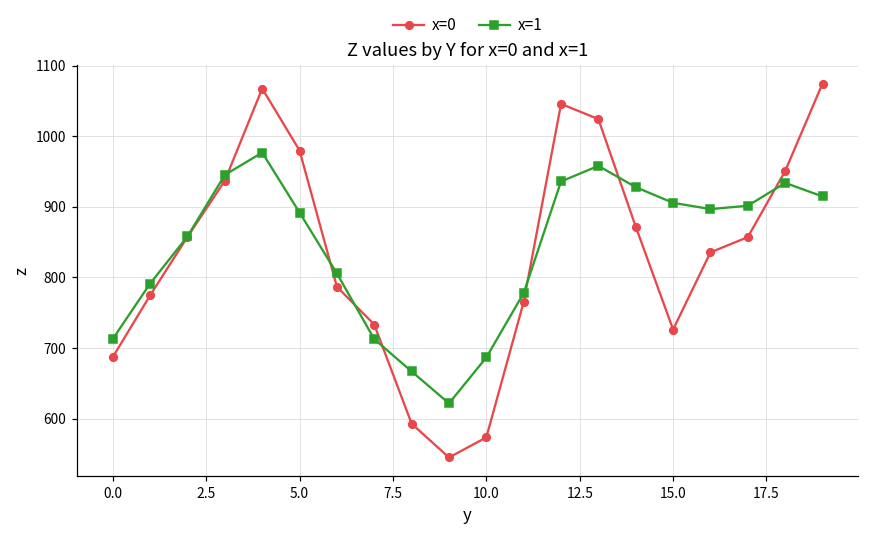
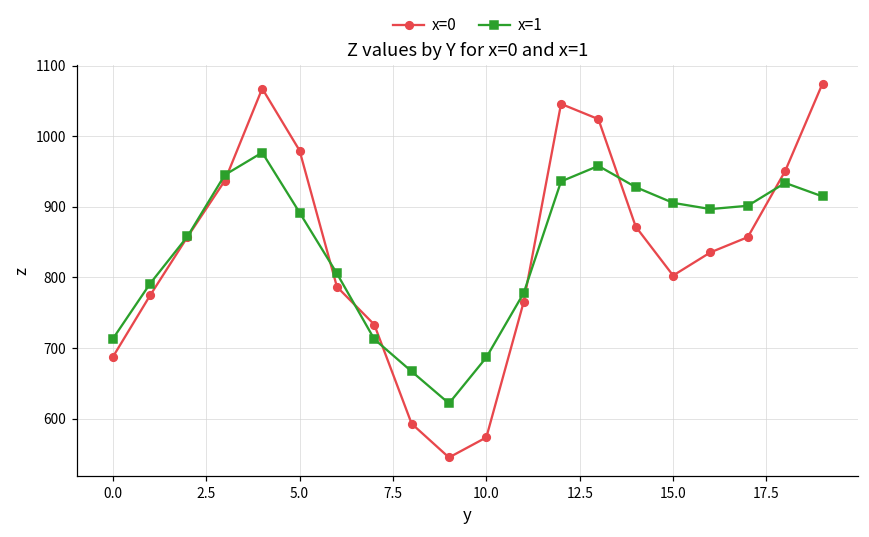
  {
    "x=0": {
      "0.0": 690,
      "5.0": 980,
      "10.0": 570,
-     "15.0": 730
+     "15.0": 800
    },
    "x=1": {
      "0.0": 710,
      "5.0": 890,
      "10.0": 690,
      "15.0": 910
    }
  }
